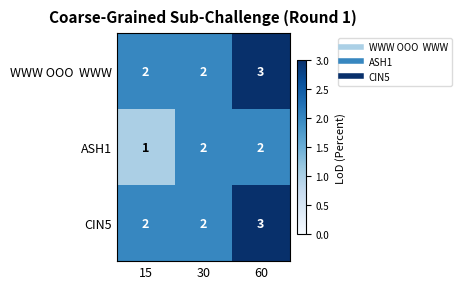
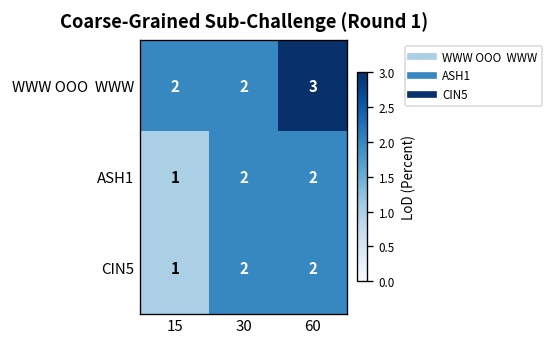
  {
    "WWW OOO WWW": {
      "15": 2,
      "30": 2,
      "60": 3
    },
    "ASH1": {
      "15": 1,
      "30": 2,
      "60": 2
    },
    "CIN5": {
-     "15": 2,
+     "15": 1,
      "30": 2,
-     "60": 3
+     "60": 2
    }
  }
